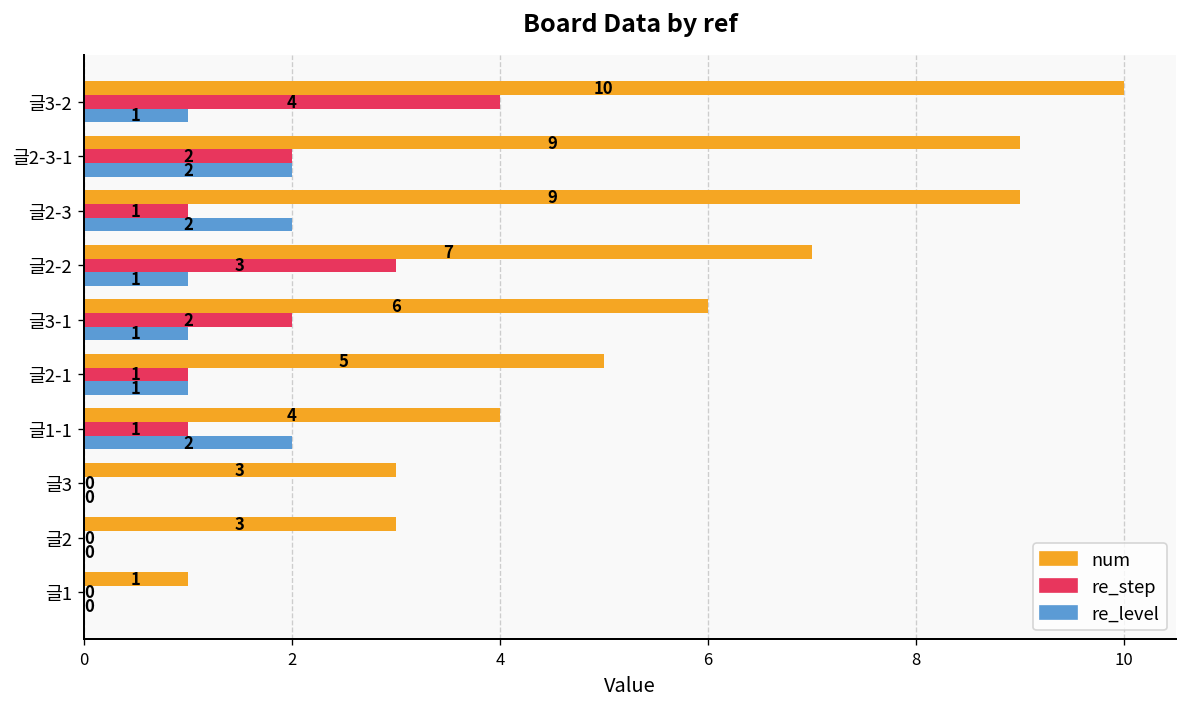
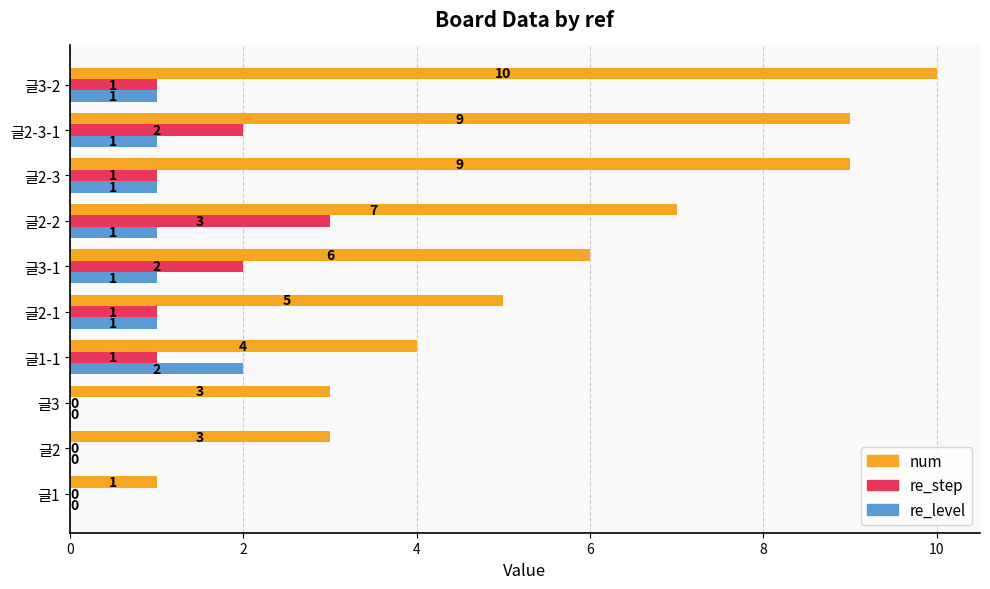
  {
    "num": {
      "글3-2": 10,
      "글2-3-1": 9,
      "글2-3": 9,
      "글2-2": 7,
      "글3-1": 6,
      "글2-1": 5,
      "글1-1": 4,
      "글3": 3,
      "글2": 3,
      "글1": 1
    },
    "re_step": {
-     "글3-2": 4,
+     "글3-2": 1,
      "글2-3-1": 2,
      "글2-2": 3,
      "글3-1": 2,
      "글1-1": 1
    },
    "re_level": {
-     "글2-3-1": 2,
-     "글2-3": 2,
+     "글2-3-1": 1,
+     "글2-3": 1,
      "글2-2": 1,
      "글3-1": 1,
      "글1-1": 2
    }
  }
